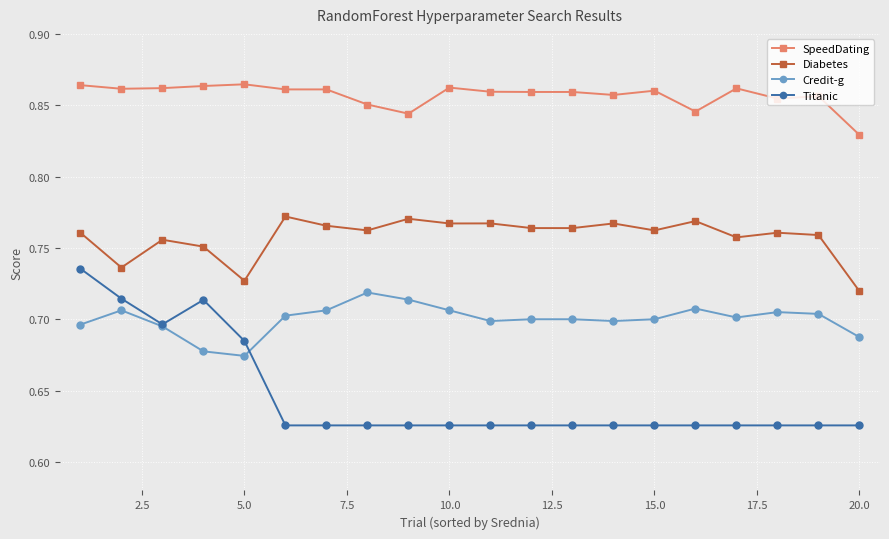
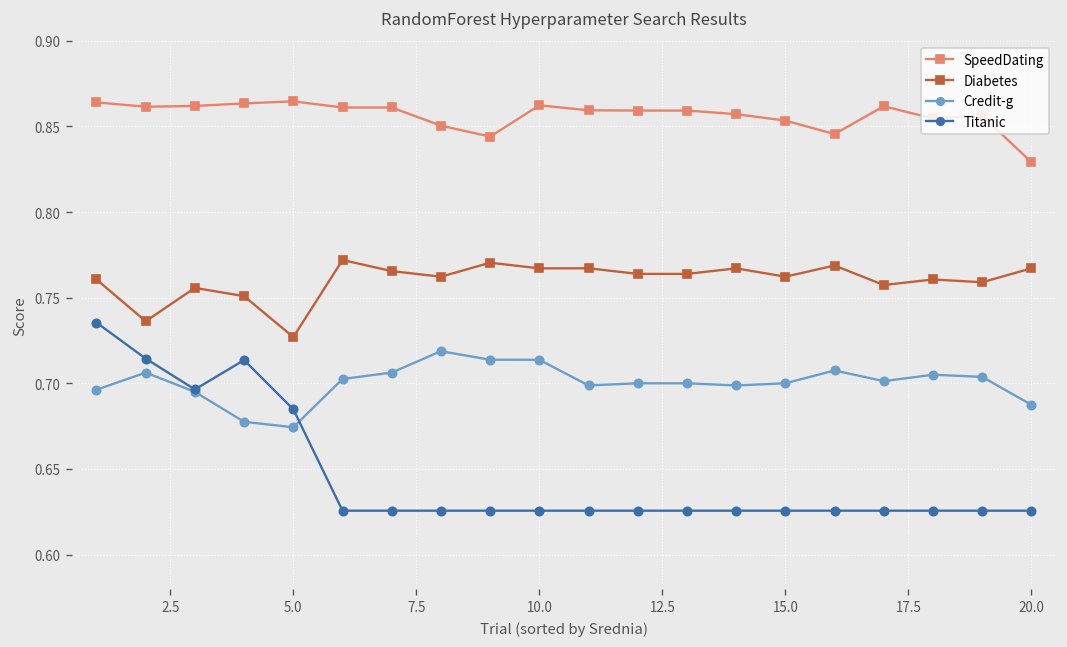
  {
    "SpeedDating": {
      "5.0": 0.865,
      "10.0": 0.862,
-     "15.0": 0.860,
+     "15.0": 0.853,
      "20.0": 0.829
    },
    "Diabetes": {
      "5.0": 0.727,
      "10.0": 0.767,
      "15.0": 0.762,
-     "20.0": 0.720
+     "20.0": 0.767
    },
    "Credit-g": {
      "5.0": 0.674,
-     "10.0": 0.706,
+     "10.0": 0.714,
      "15.0": 0.700,
      "20.0": 0.687
    },
    "Titanic": {
      "5.0": 0.685,
      "10.0": 0.626,
      "15.0": 0.626,
      "20.0": 0.626
    }
  }
